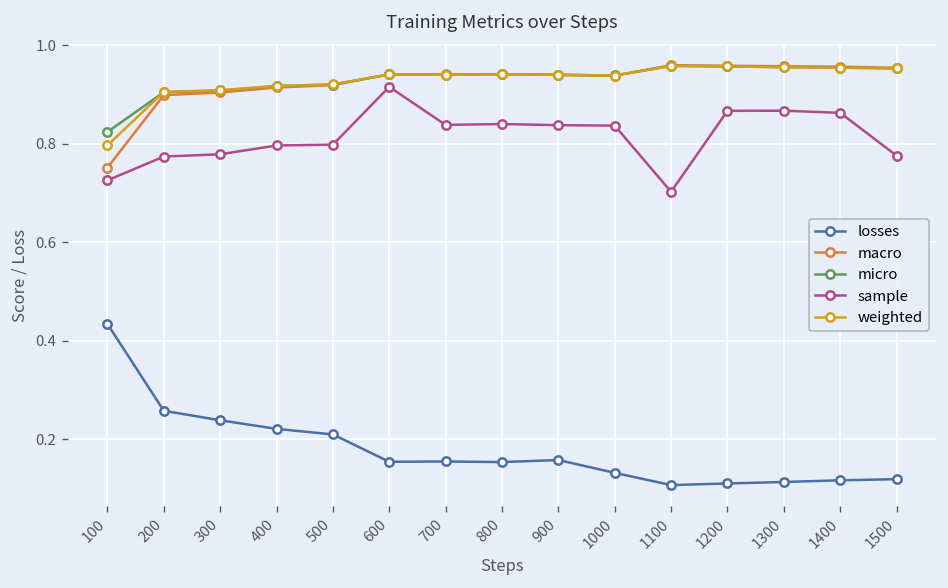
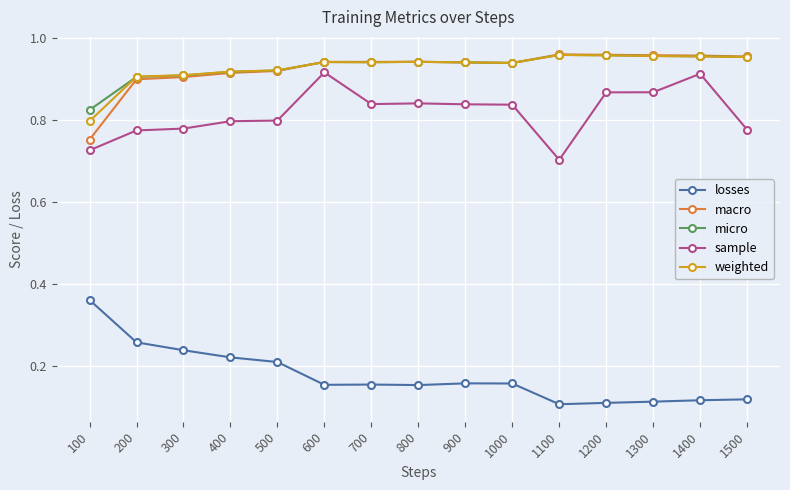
  {
    "losses": {
-     "100": 0.43,
+     "100": 0.36,
      "200": 0.26,
      "300": 0.24,
      "400": 0.22,
      "500": 0.21,
      "600": 0.15,
      "700": 0.15,
      "800": 0.15,
      "900": 0.16,
-     "1000": 0.13,
+     "1000": 0.16,
      "1100": 0.11,
      "1200": 0.11,
      "1300": 0.11,
      "1400": 0.12,
      "1500": 0.12
    },
    "micro": {
      "100": 0.82
    },
    "sample": {
      "100": 0.73,
      "200": 0.77,
      "300": 0.78,
      "400": 0.80,
      "500": 0.80,
      "600": 0.92,
      "700": 0.84,
      "800": 0.84,
      "900": 0.84,
      "1000": 0.84,
      "1100": 0.70,
      "1200": 0.87,
      "1300": 0.87,
-     "1400": 0.86,
+     "1400": 0.91,
      "1500": 0.78
    }
  }
